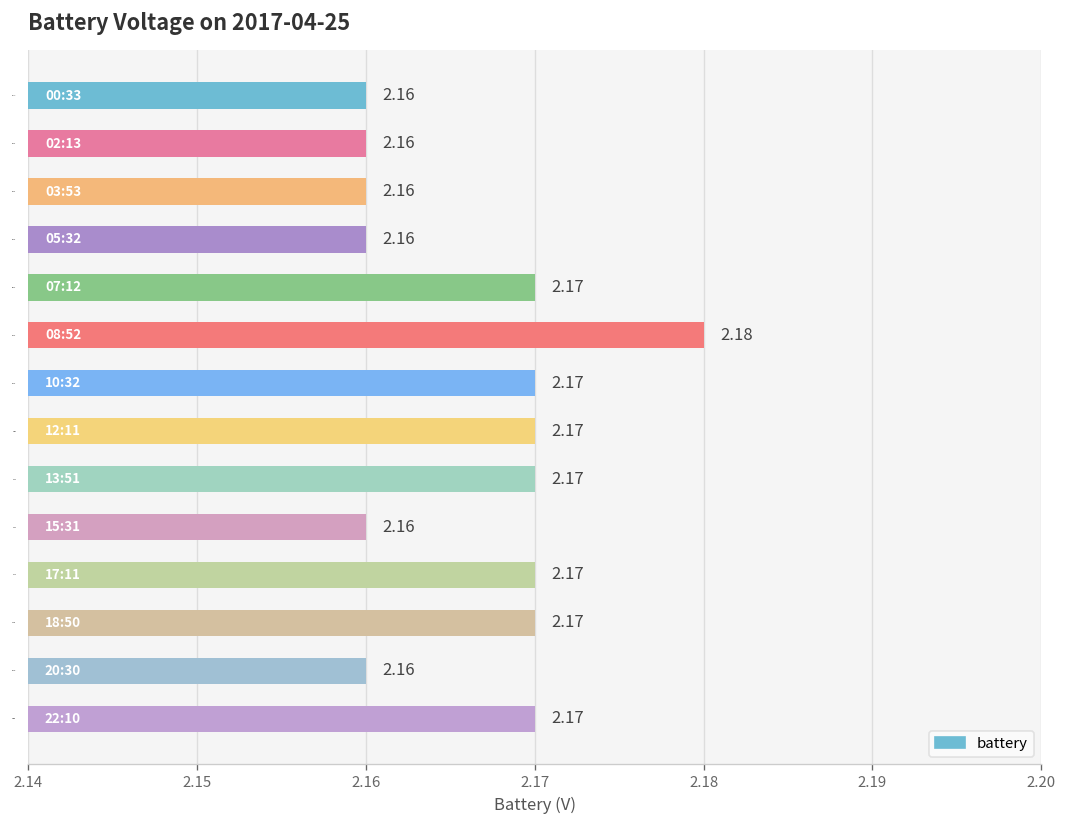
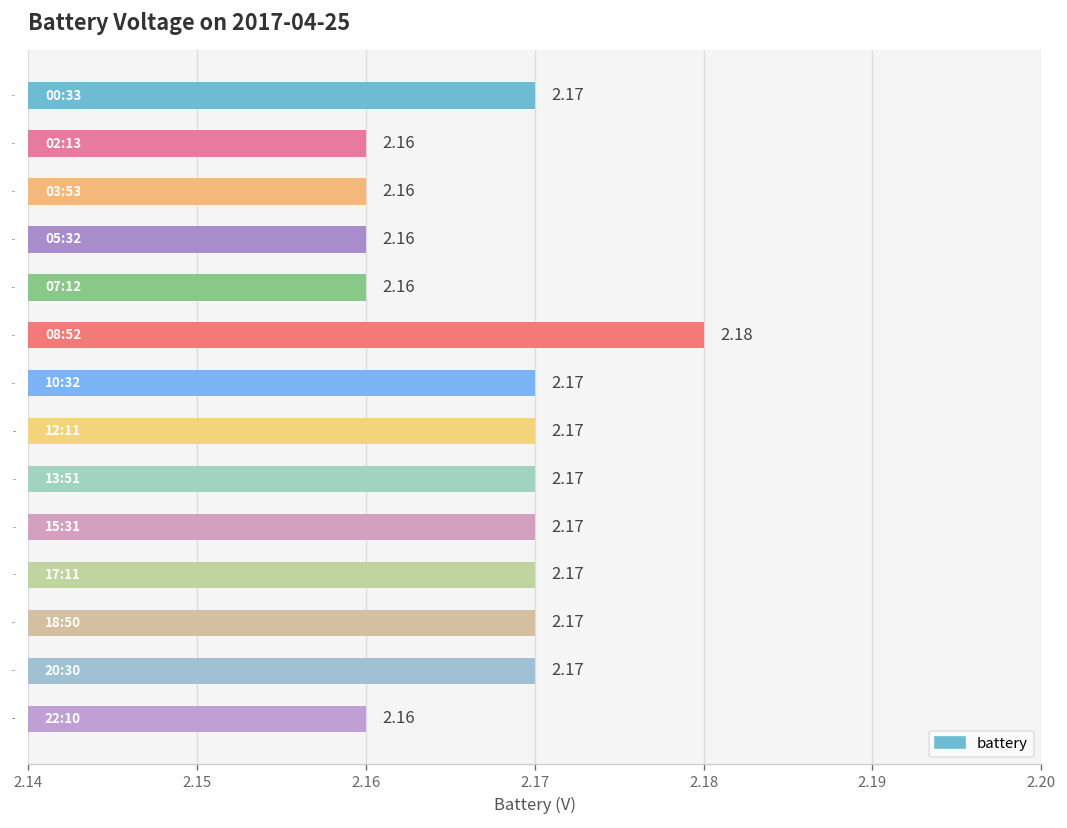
  {
-   "00:33": 2.16,
+   "00:33": 2.17,
    "02:13": 2.16,
    "03:53": 2.16,
    "05:32": 2.16,
-   "07:12": 2.17,
+   "07:12": 2.16,
    "08:52": 2.18,
    "10:32": 2.17,
    "12:11": 2.17,
    "13:51": 2.17,
-   "15:31": 2.16,
+   "15:31": 2.17,
    "17:11": 2.17,
    "18:50": 2.17,
-   "20:30": 2.16,
-   "22:10": 2.17
+   "20:30": 2.17,
+   "22:10": 2.16
  }
